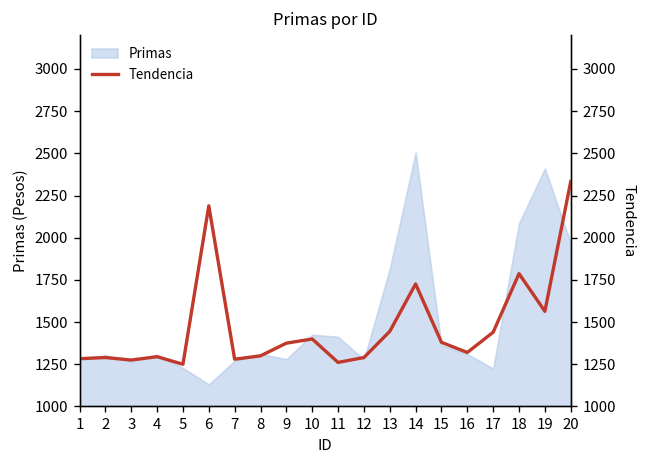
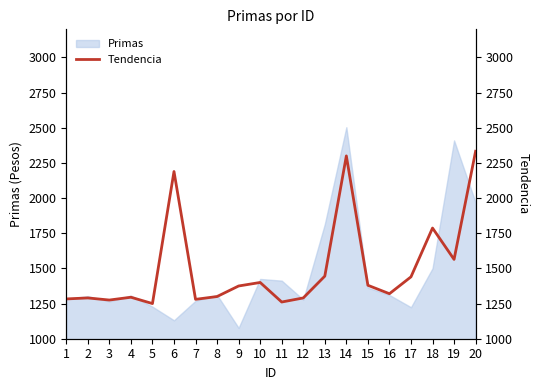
  {
    "Primas": {
      "1": 1280,
      "2": 1300,
      "3": 1270,
      "4": 1310,
      "5": 1230,
      "6": 1130,
      "7": 1270,
      "8": 1310,
-     "9": 1280,
+     "9": 1080,
      "10": 1430,
      "11": 1410,
      "12": 1280,
      "13": 1820,
      "14": 2500,
      "15": 1360,
      "16": 1310,
      "17": 1220,
-     "18": 2090,
+     "18": 1500,
      "19": 2410,
      "20": 1970
    },
    "Tendencia": {
      "1": 1280,
      "2": 1290,
      "3": 1280,
      "4": 1300,
      "5": 1250,
      "6": 2190,
      "7": 1280,
      "8": 1300,
      "9": 1380,
      "10": 1400,
      "11": 1260,
      "12": 1290,
      "13": 1450,
-     "14": 1730,
+     "14": 2300,
      "15": 1380,
      "16": 1320,
      "17": 1440,
      "18": 1790,
      "19": 1560,
      "20": 2330
    }
  }
